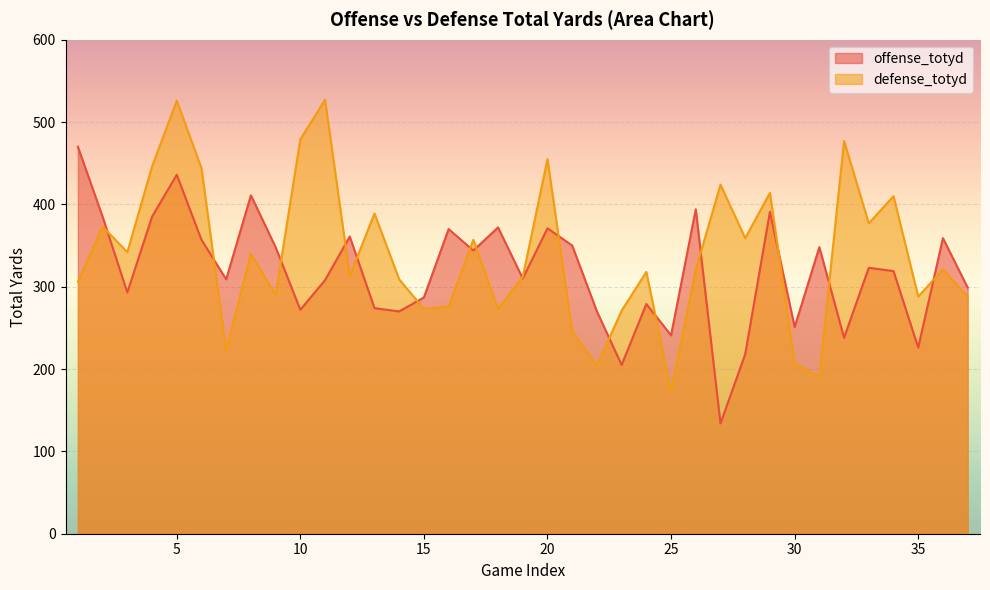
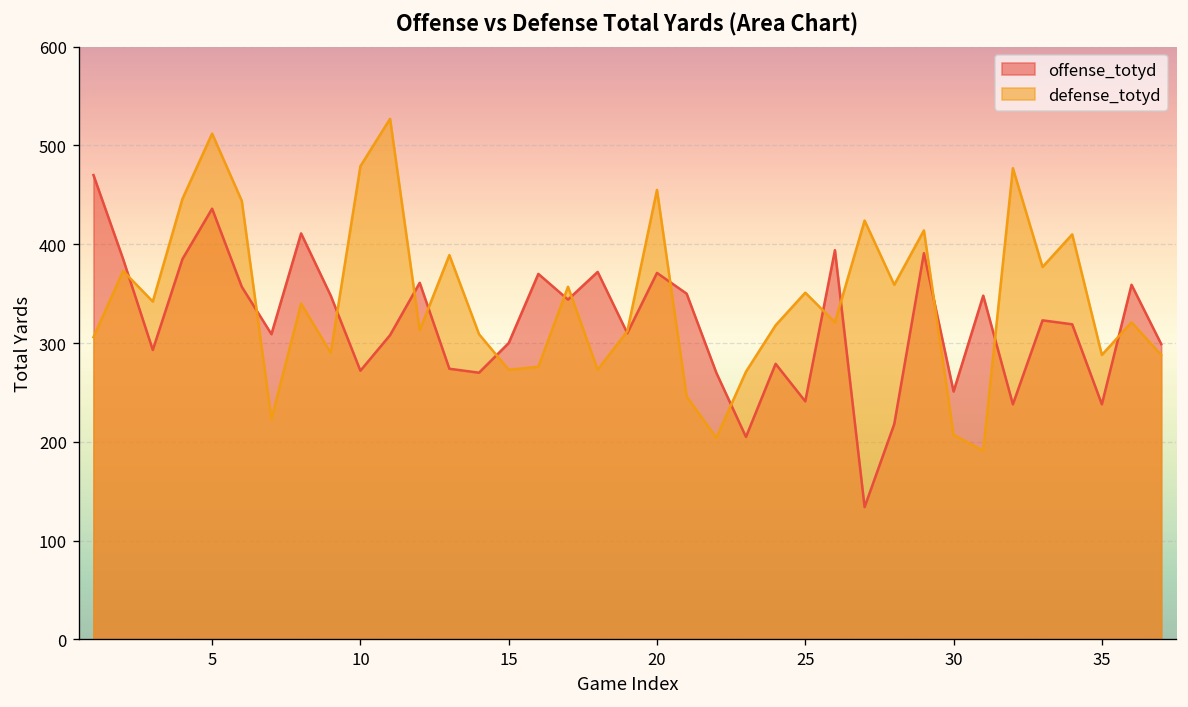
  {
    "offense_totyd": {
      "5": 440,
      "10": 270,
-     "15": 290,
+     "15": 300,
      "20": 370,
      "25": 240,
      "30": 250,
-     "35": 230
+     "35": 240
    },
    "defense_totyd": {
-     "5": 530,
+     "5": 510,
      "10": 480,
      "15": 270,
      "20": 460,
-     "25": 170,
+     "25": 350,
      "30": 210,
      "35": 290
    }
  }
